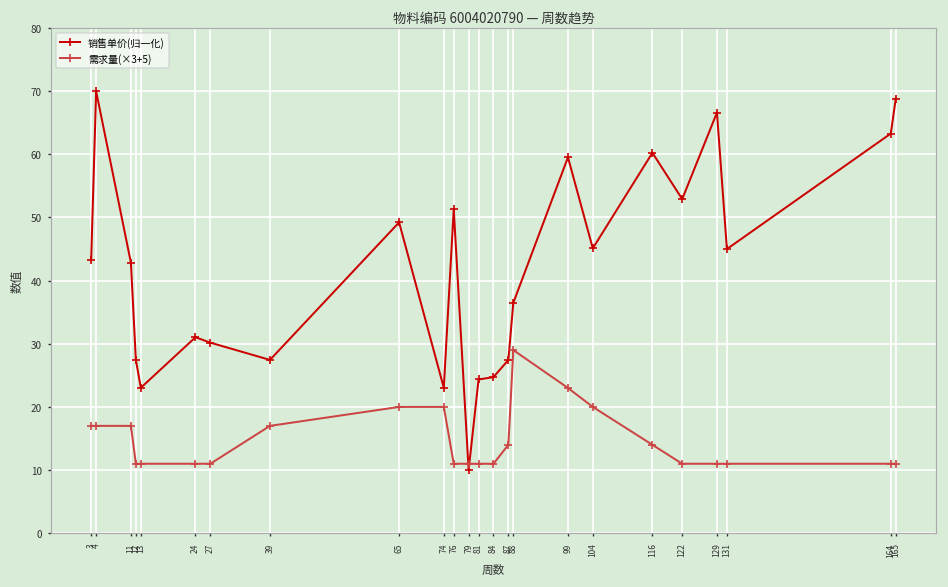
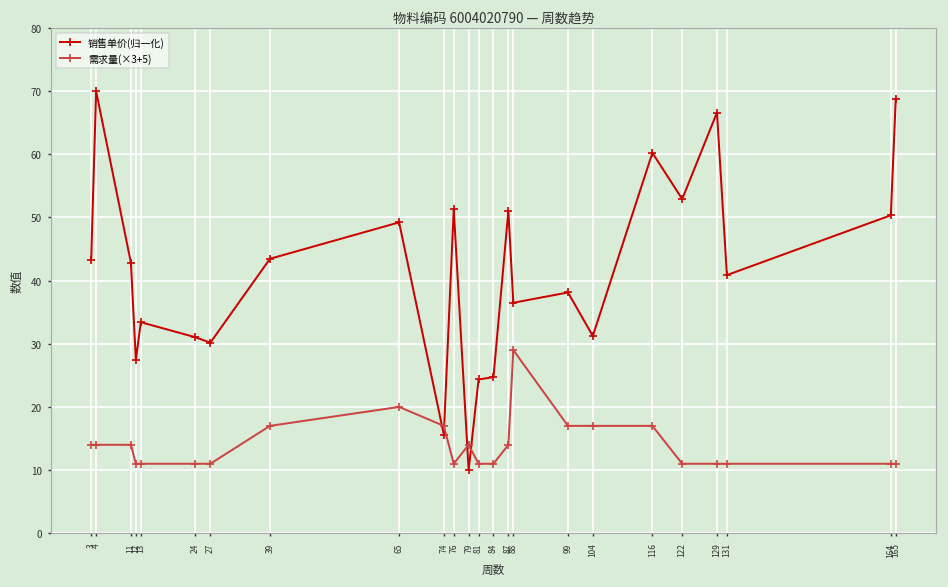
  {
    "销售单价(归一化)": {
      "3": 43,
      "4": 70,
      "11": 43,
      "12": 27,
-     "13": 23,
+     "13": 33,
      "24": 31,
      "27": 30,
-     "39": 27,
+     "39": 43,
      "65": 49,
-     "74": 23,
+     "74": 16,
      "76": 51,
      "79": 10,
      "81": 24,
      "84": 25,
-     "87": 27,
+     "87": 51,
      "88": 36,
-     "99": 60,
-     "104": 45,
+     "99": 38,
+     "104": 31,
      "116": 60,
      "122": 53,
      "129": 67,
-     "131": 45,
-     "164": 63,
+     "131": 41,
+     "164": 50,
      "165": 69
    },
    "需求量(×3+5)": {
-     "3": 17,
-     "4": 17,
-     "11": 17,
+     "3": 14,
+     "4": 14,
+     "11": 14,
      "12": 11,
      "13": 11,
      "24": 11,
      "27": 11,
      "39": 17,
      "65": 20,
-     "74": 20,
+     "74": 17,
      "76": 11,
-     "79": 11,
+     "79": 14,
      "81": 11,
      "84": 11,
      "87": 14,
      "88": 29,
-     "99": 23,
-     "104": 20,
-     "116": 14,
+     "99": 17,
+     "104": 17,
+     "116": 17,
      "122": 11,
      "129": 11,
      "131": 11,
      "164": 11,
      "165": 11
    }
  }
